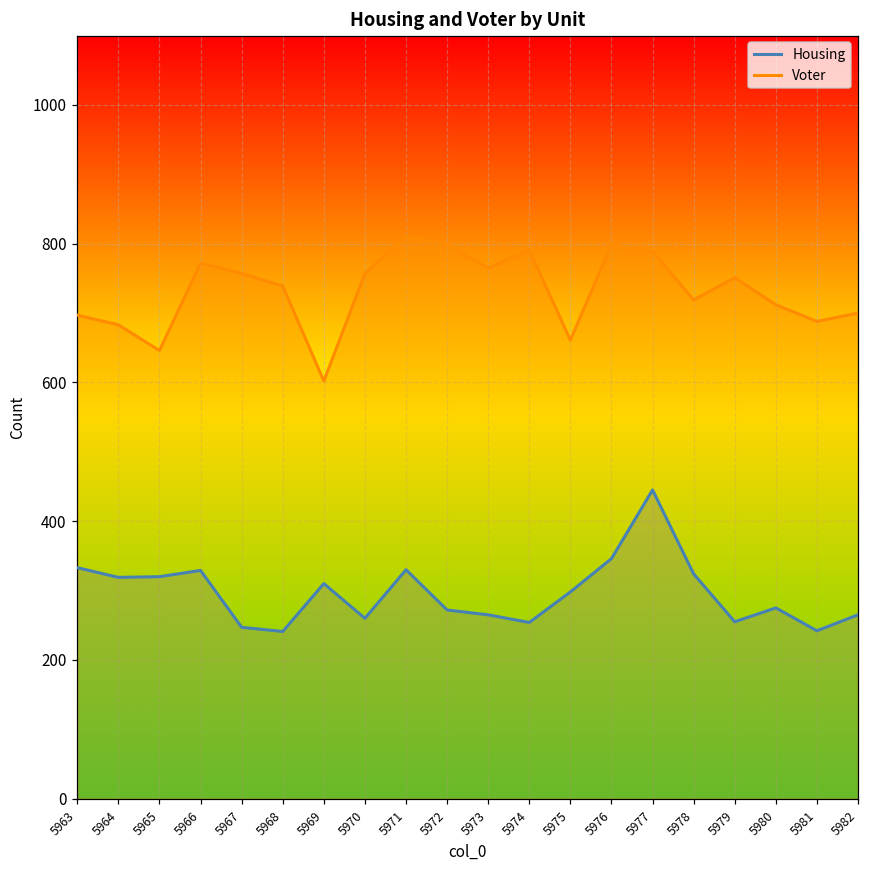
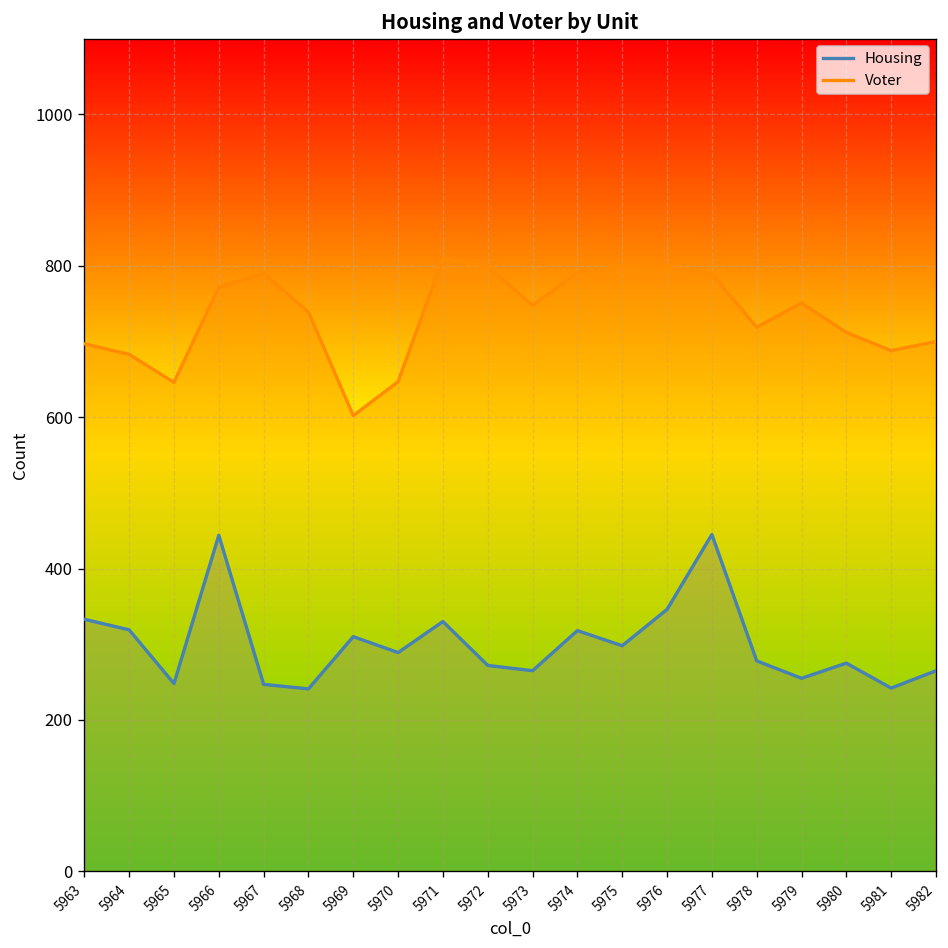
  {
    "Housing": {
      "5963": 330,
      "5964": 320,
-     "5965": 320,
-     "5966": 330,
+     "5965": 250,
+     "5966": 440,
      "5967": 250,
      "5968": 240,
      "5969": 310,
-     "5970": 260,
+     "5970": 290,
      "5971": 330,
      "5972": 270,
      "5973": 270,
-     "5974": 250,
+     "5974": 320,
      "5975": 300,
      "5976": 350,
      "5977": 450,
-     "5978": 320,
+     "5978": 280,
      "5979": 260,
      "5980": 280,
      "5981": 240,
      "5982": 270
    },
    "Voter": {
      "5963": 700,
      "5964": 680,
      "5965": 650,
      "5966": 770,
-     "5967": 760,
+     "5967": 790,
      "5968": 740,
      "5969": 600,
-     "5970": 760,
+     "5970": 650,
      "5971": 810,
      "5972": 800,
-     "5973": 770,
+     "5973": 750,
      "5974": 790,
-     "5975": 660,
+     "5975": 800,
      "5976": 800,
      "5977": 790,
      "5978": 720,
      "5979": 750,
      "5980": 710,
      "5981": 690,
      "5982": 700
    }
  }
